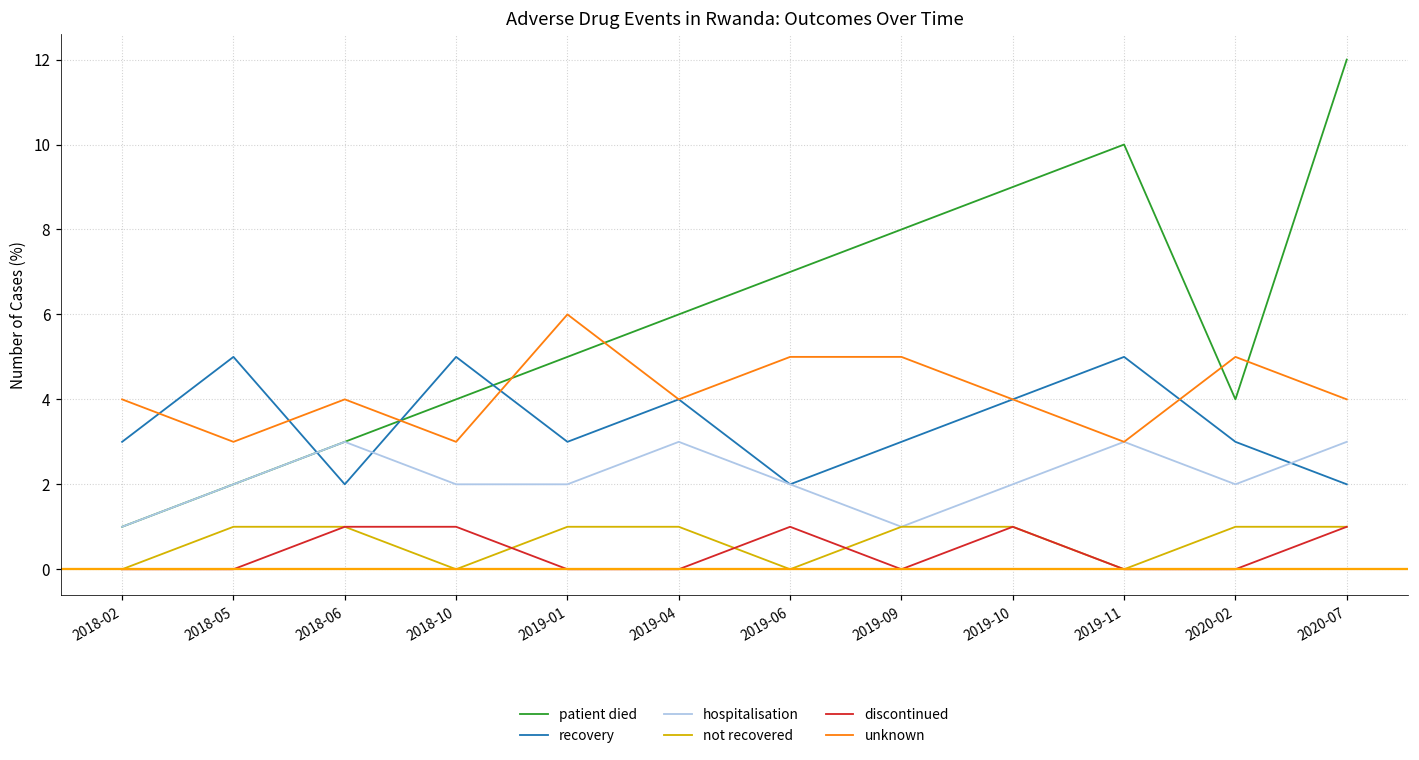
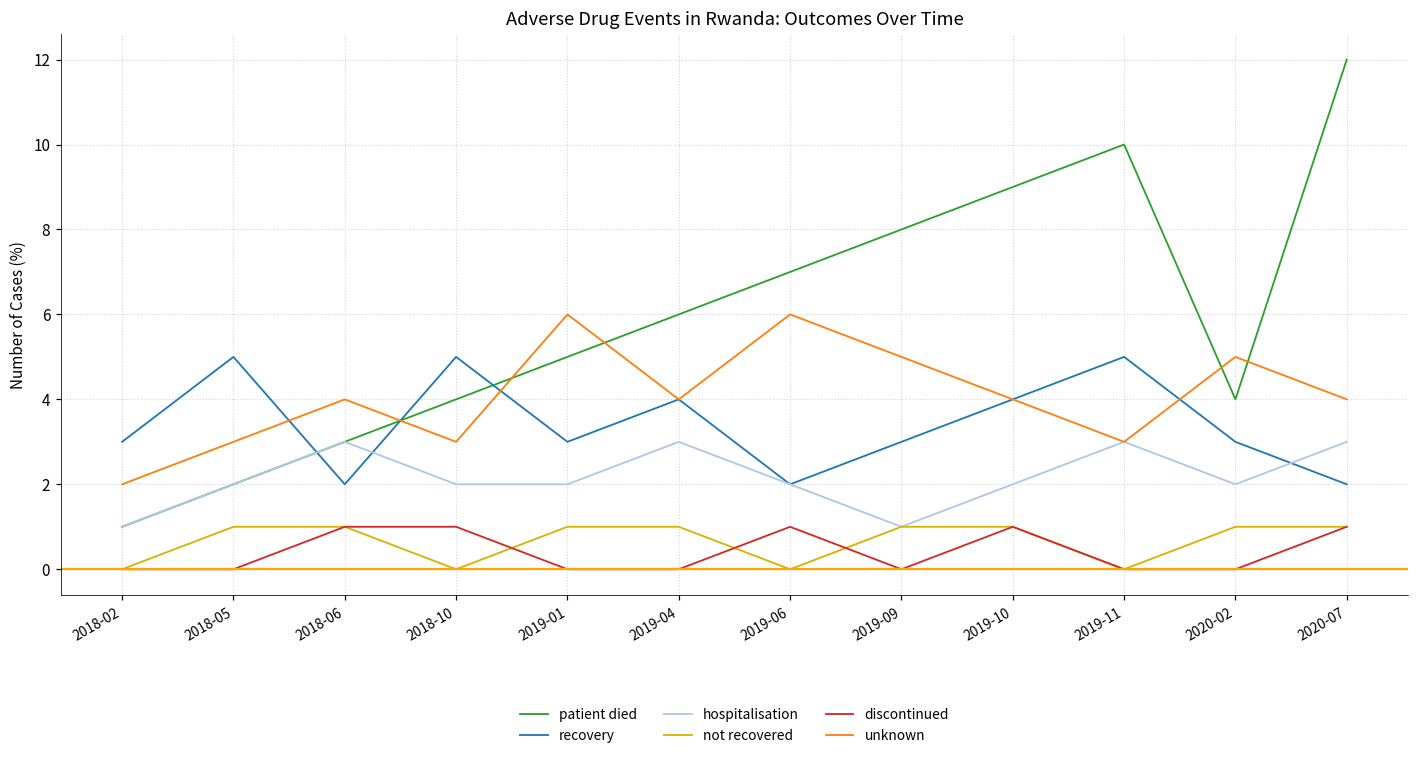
  {
    "patient died": {
      "2018-10": 4,
      "2019-01": 5,
      "2019-04": 6,
      "2019-06": 7,
      "2019-09": 8,
      "2019-10": 9,
      "2019-11": 10,
      "2020-02": 4,
      "2020-07": 12
    },
    "recovery": {
      "2018-02": 3,
      "2018-05": 5,
      "2018-06": 2,
      "2018-10": 5,
      "2019-01": 3,
      "2019-09": 3,
      "2019-11": 5,
      "2020-02": 3,
      "2020-07": 2
    },
    "hospitalisation": {
      "2018-10": 2,
      "2019-01": 2,
      "2019-04": 3,
      "2019-10": 2,
      "2020-02": 2,
      "2020-07": 3
    },
    "not recovered": {
      "2018-05": 1,
      "2018-10": 0,
      "2019-01": 1,
      "2019-04": 1,
      "2019-06": 0,
      "2020-02": 1
    },
    "discontinued": {
      "2018-05": 0,
      "2018-10": 1,
      "2019-01": 0,
      "2019-04": 0,
      "2019-06": 1,
      "2019-09": 0,
      "2020-02": 0
    },
    "unknown": {
-     "2018-02": 4,
+     "2018-02": 2,
      "2018-05": 3,
      "2018-06": 4,
      "2018-10": 3,
      "2019-01": 6,
-     "2019-06": 5,
+     "2019-06": 6,
      "2019-09": 5,
      "2020-02": 5,
      "2020-07": 4
    }
  }
